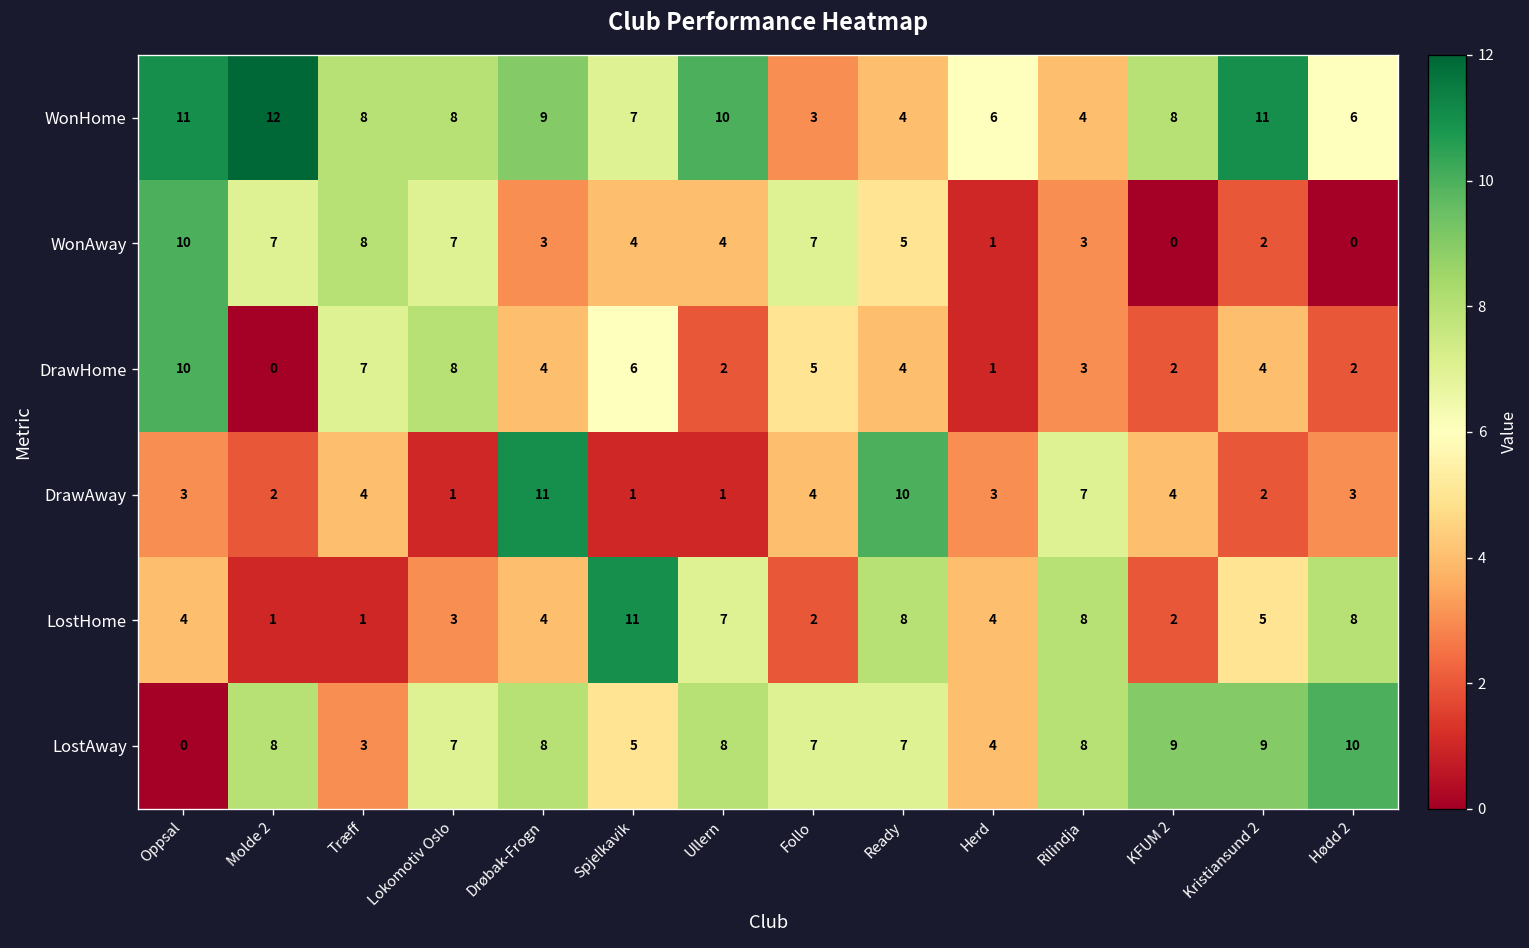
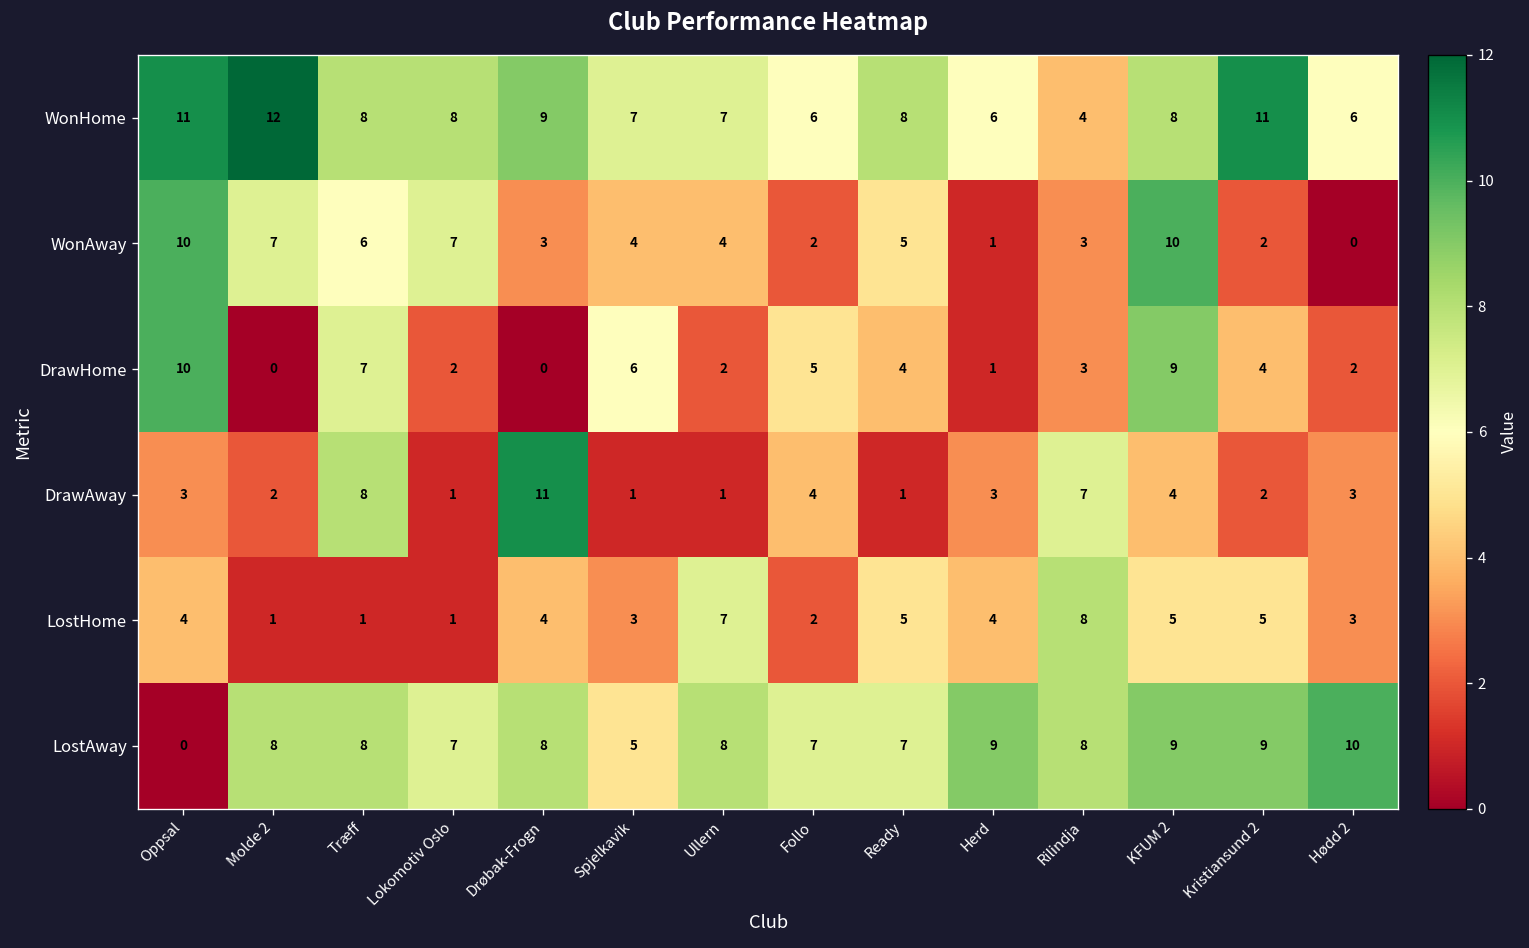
  {
    "WonHome": {
      "Oppsal": 11,
      "Molde 2": 12,
      "Træff": 8,
      "Lokomotiv Oslo": 8,
      "Drøbak-Frogn": 9,
      "Spjelkavik": 7,
-     "Ullern": 10,
-     "Follo": 3,
-     "Ready": 4,
+     "Ullern": 7,
+     "Follo": 6,
+     "Ready": 8,
      "Herd": 6,
      "Rilindja": 4,
      "KFUM 2": 8,
      "Kristiansund 2": 11,
      "Hødd 2": 6
    },
    "WonAway": {
      "Oppsal": 10,
      "Molde 2": 7,
-     "Træff": 8,
+     "Træff": 6,
      "Lokomotiv Oslo": 7,
      "Drøbak-Frogn": 3,
      "Spjelkavik": 4,
      "Ullern": 4,
-     "Follo": 7,
+     "Follo": 2,
      "Ready": 5,
      "Herd": 1,
      "Rilindja": 3,
-     "KFUM 2": 0,
+     "KFUM 2": 10,
      "Kristiansund 2": 2,
      "Hødd 2": 0
    },
    "DrawHome": {
      "Oppsal": 10,
      "Molde 2": 0,
      "Træff": 7,
-     "Lokomotiv Oslo": 8,
-     "Drøbak-Frogn": 4,
+     "Lokomotiv Oslo": 2,
+     "Drøbak-Frogn": 0,
      "Spjelkavik": 6,
      "Ullern": 2,
      "Follo": 5,
      "Ready": 4,
      "Herd": 1,
      "Rilindja": 3,
-     "KFUM 2": 2,
+     "KFUM 2": 9,
      "Kristiansund 2": 4,
      "Hødd 2": 2
    },
    "DrawAway": {
      "Oppsal": 3,
      "Molde 2": 2,
-     "Træff": 4,
+     "Træff": 8,
      "Lokomotiv Oslo": 1,
      "Drøbak-Frogn": 11,
      "Spjelkavik": 1,
      "Ullern": 1,
      "Follo": 4,
-     "Ready": 10,
+     "Ready": 1,
      "Herd": 3,
      "Rilindja": 7,
      "KFUM 2": 4,
      "Kristiansund 2": 2,
      "Hødd 2": 3
    },
    "LostHome": {
      "Oppsal": 4,
      "Molde 2": 1,
      "Træff": 1,
-     "Lokomotiv Oslo": 3,
+     "Lokomotiv Oslo": 1,
      "Drøbak-Frogn": 4,
-     "Spjelkavik": 11,
+     "Spjelkavik": 3,
      "Ullern": 7,
      "Follo": 2,
-     "Ready": 8,
+     "Ready": 5,
      "Herd": 4,
      "Rilindja": 8,
-     "KFUM 2": 2,
+     "KFUM 2": 5,
      "Kristiansund 2": 5,
-     "Hødd 2": 8
+     "Hødd 2": 3
    },
    "LostAway": {
      "Oppsal": 0,
      "Molde 2": 8,
-     "Træff": 3,
+     "Træff": 8,
      "Lokomotiv Oslo": 7,
      "Drøbak-Frogn": 8,
      "Spjelkavik": 5,
      "Ullern": 8,
      "Follo": 7,
      "Ready": 7,
-     "Herd": 4,
+     "Herd": 9,
      "Rilindja": 8,
      "KFUM 2": 9,
      "Kristiansund 2": 9,
      "Hødd 2": 10
    }
  }
